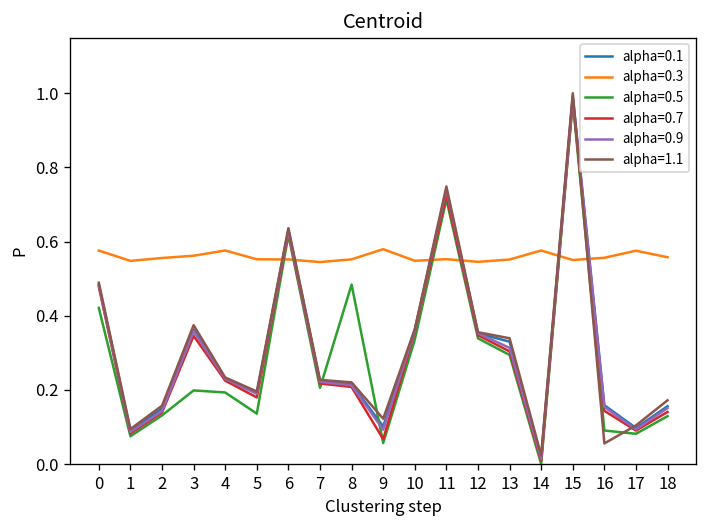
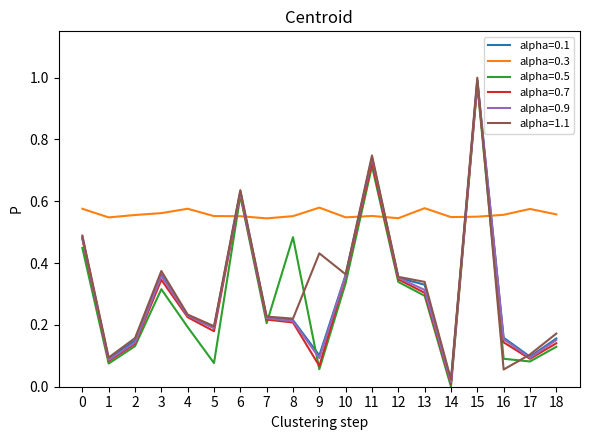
  {
    "alpha=0.1": {
      "9": 0.10,
      "13": 0.33
    },
    "alpha=0.3": {
      "0": 0.58,
      "1": 0.55,
      "2": 0.56,
      "3": 0.56,
      "4": 0.58,
      "5": 0.55,
      "6": 0.55,
      "7": 0.54,
      "8": 0.55,
      "9": 0.58,
      "10": 0.55,
      "11": 0.55,
      "12": 0.55,
-     "13": 0.55,
-     "14": 0.58,
+     "13": 0.58,
+     "14": 0.55,
      "15": 0.55,
      "16": 0.56,
      "17": 0.58,
      "18": 0.56
    },
    "alpha=0.5": {
-     "0": 0.42,
-     "3": 0.20,
+     "0": 0.45,
+     "3": 0.32,
      "4": 0.19,
-     "5": 0.14,
+     "5": 0.08,
      "7": 0.21,
      "8": 0.48,
      "9": 0.06,
      "10": 0.34,
      "11": 0.71,
      "12": 0.34,
      "13": 0.29,
      "14": 0.00,
      "16": 0.09,
      "17": 0.08,
      "18": 0.13
    },
    "alpha=0.7": {
      "3": 0.35,
      "5": 0.18,
      "9": 0.07,
      "11": 0.72,
      "13": 0.30,
      "16": 0.14,
      "18": 0.14
    },
    "alpha=0.9": {
      "9": 0.09,
      "13": 0.31
    },
    "alpha=1.1": {
      "3": 0.37,
-     "9": 0.12,
+     "9": 0.43,
      "13": 0.34,
      "15": 1.00,
      "16": 0.06,
      "18": 0.17
    }
  }
